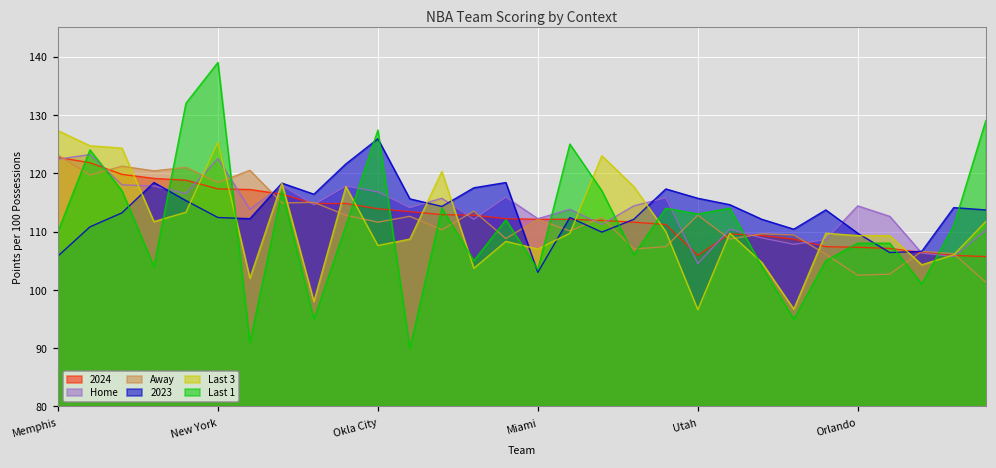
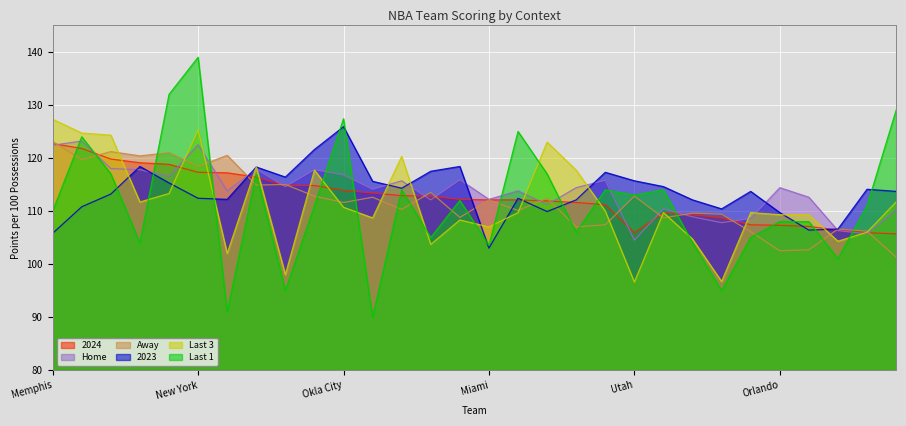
  {
    "2024": {
      "New York": 117,
      "Okla City": 114,
      "Utah": 106,
      "Orlando": 107
    },
    "Home": {
      "New York": 123,
      "Okla City": 117,
      "Utah": 105,
      "Orlando": 114
    },
    "Away": {
      "New York": 118,
      "Okla City": 112,
      "Orlando": 103
    },
    "2023": {
      "Memphis": 106,
      "New York": 112,
      "Okla City": 126,
      "Miami": 103,
      "Utah": 116
    },
    "Last 3": {
      "Memphis": 127,
      "New York": 125,
-     "Okla City": 108,
+     "Okla City": 111,
      "Miami": 107,
      "Utah": 97
    },
    "Last 1": {
      "Memphis": 110,
      "New York": 139,
      "Okla City": 127,
      "Miami": 104,
      "Orlando": 108
    }
  }
